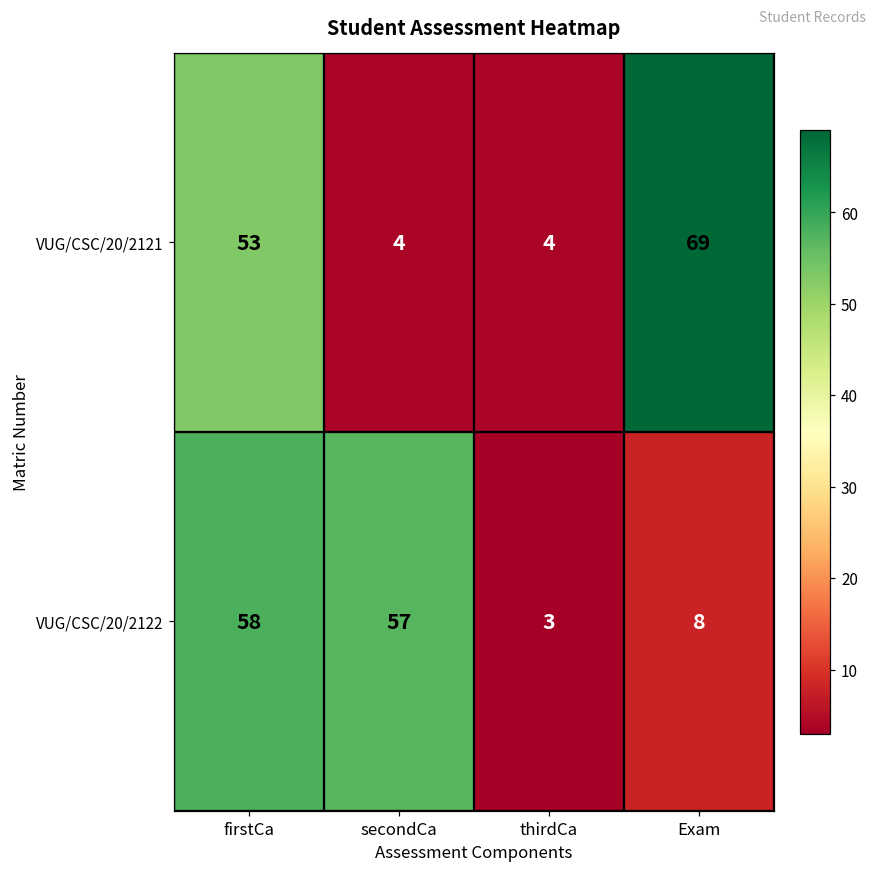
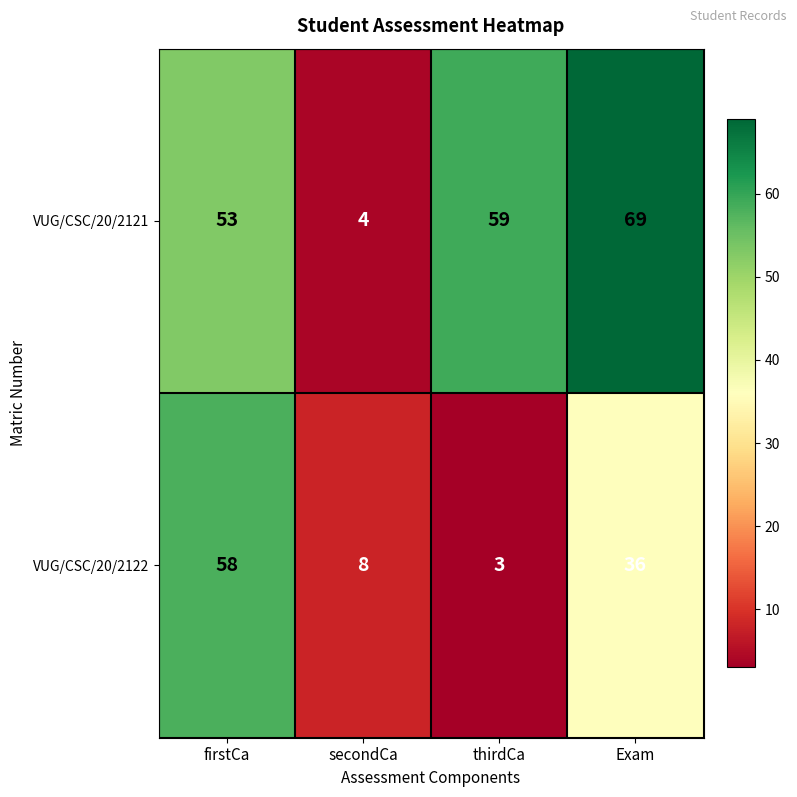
  {
    "VUG/CSC/20/2121": {
      "firstCa": 53,
      "secondCa": 4,
-     "thirdCa": 4,
+     "thirdCa": 59,
      "Exam": 69
    },
    "VUG/CSC/20/2122": {
      "firstCa": 58,
-     "secondCa": 57,
+     "secondCa": 8,
      "thirdCa": 3,
-     "Exam": 8
+     "Exam": 36
    }
  }
